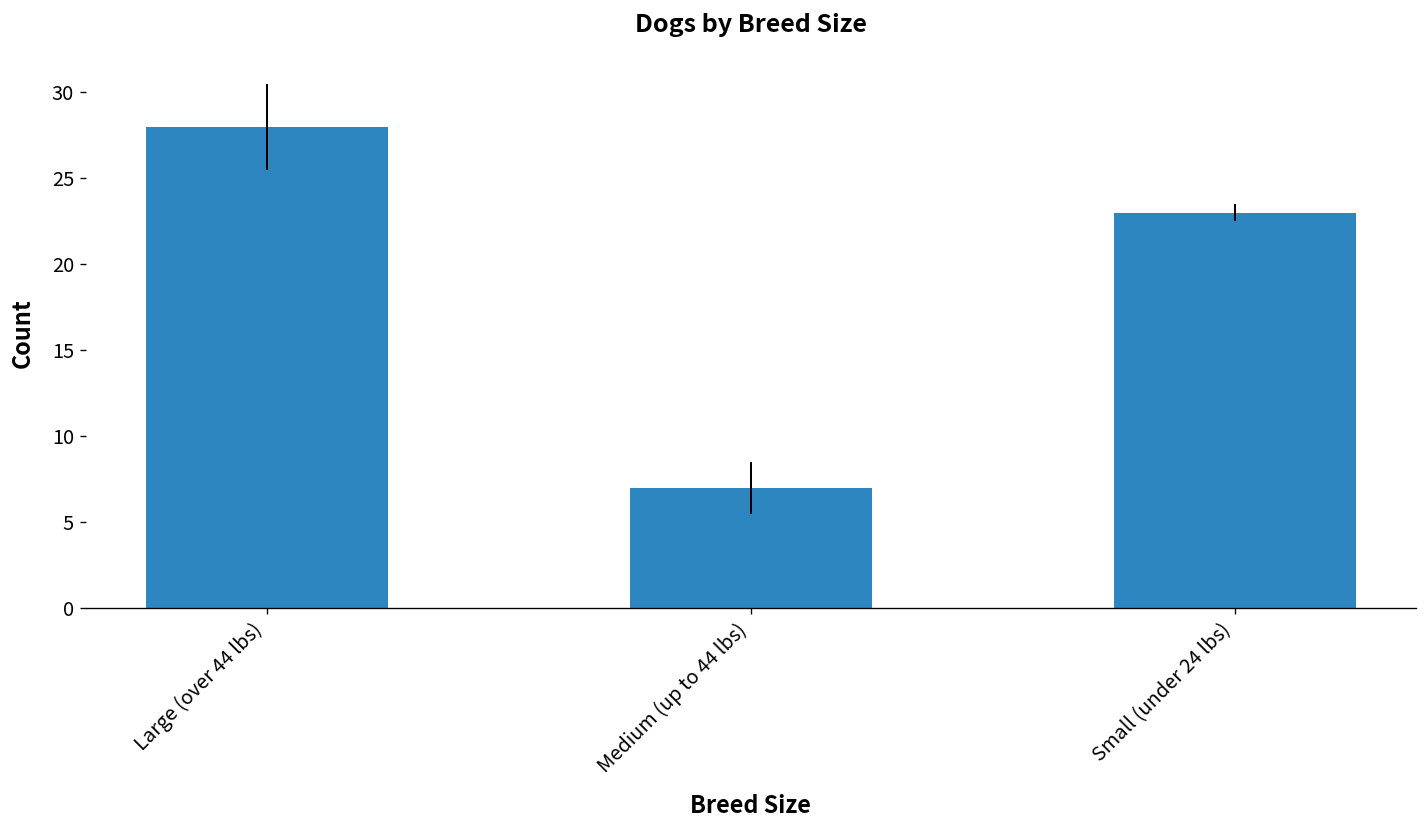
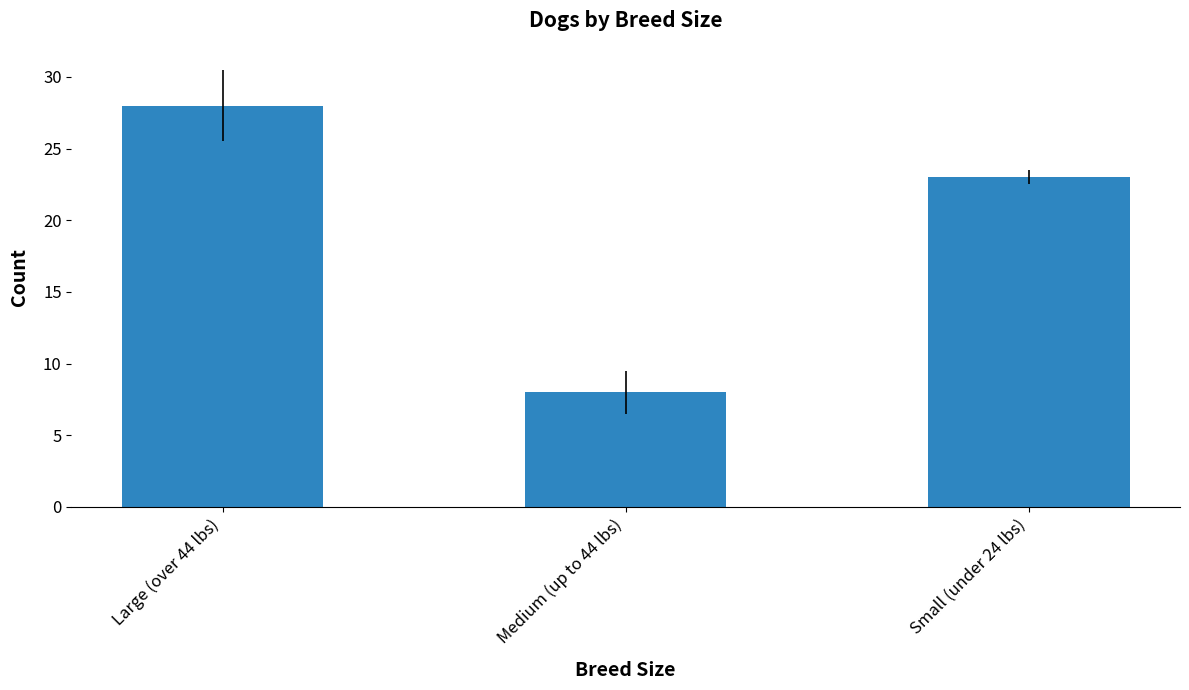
  {
    "Large (over 44 lbs)": 28,
-   "Medium (up to 44 lbs)": 7,
+   "Medium (up to 44 lbs)": 8,
    "Small (under 24 lbs)": 23
  }
